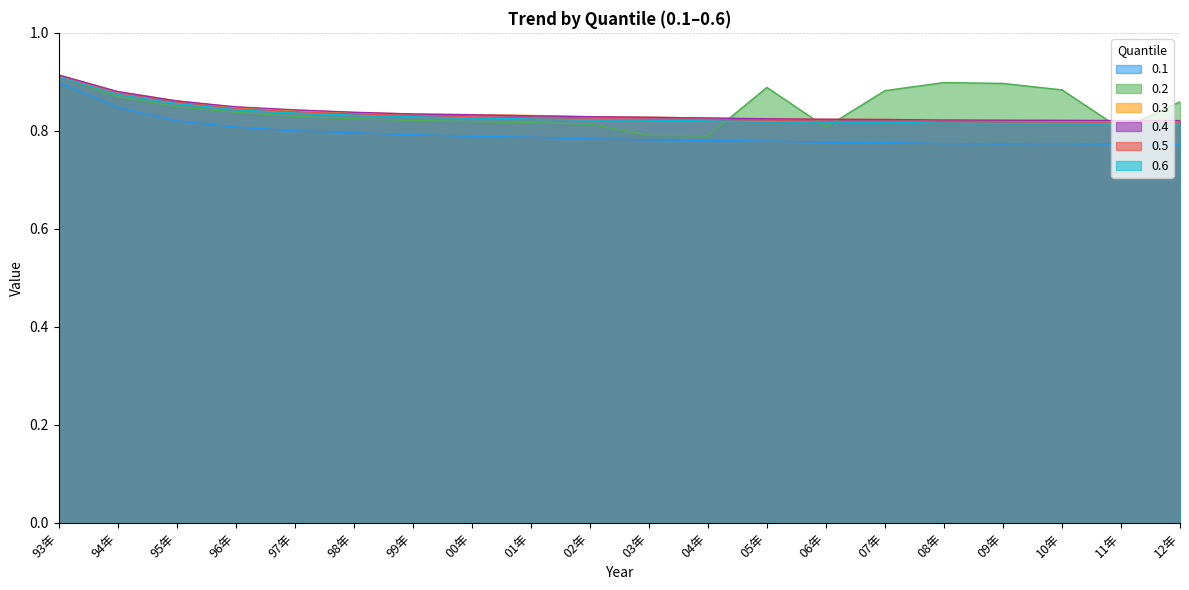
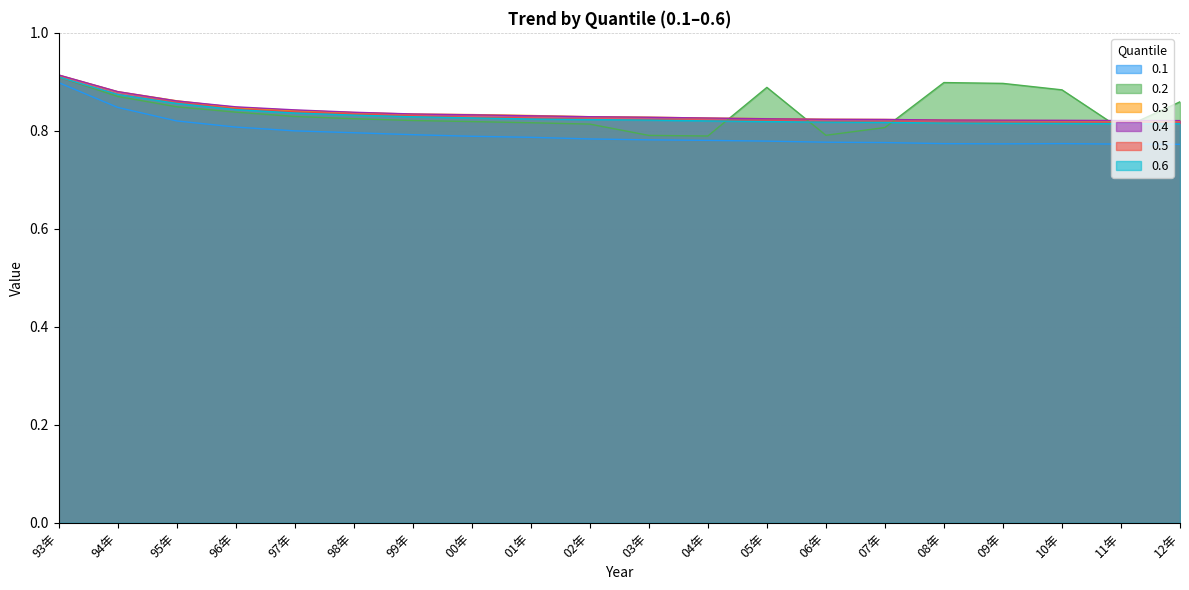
  {
    "0.2": {
      "95年": 0.85,
      "97年": 0.83,
      "98年": 0.82,
      "99年": 0.82,
      "00年": 0.82,
      "01年": 0.82,
      "02年": 0.81,
      "03年": 0.79,
      "04年": 0.79,
      "05年": 0.89,
-     "06年": 0.81,
-     "07年": 0.88,
+     "06年": 0.79,
+     "07年": 0.81,
      "08年": 0.90,
      "09年": 0.90,
      "10年": 0.88,
      "12年": 0.86
    }
  }
